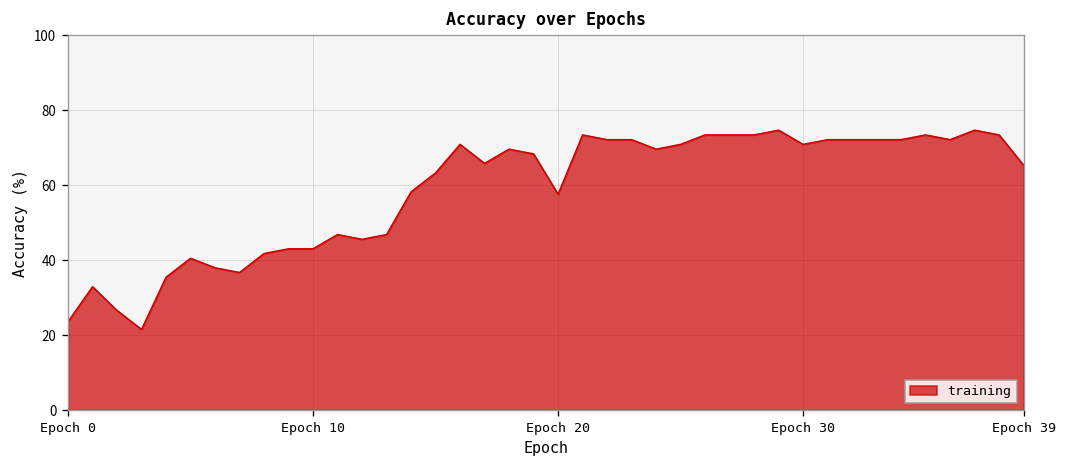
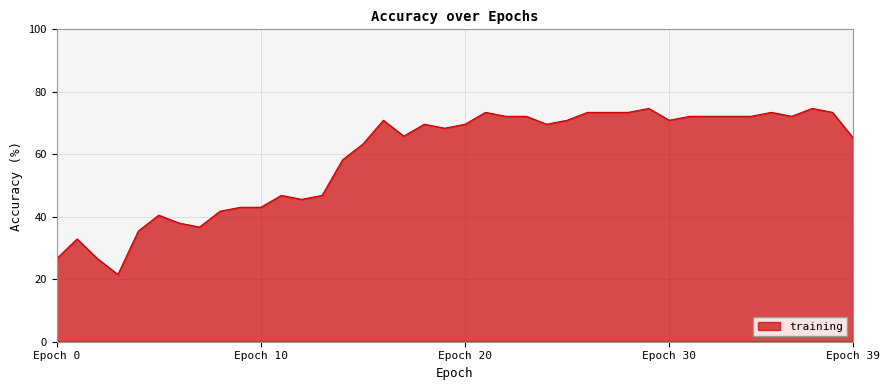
  {
-   "Epoch 0": 24,
+   "Epoch 0": 27,
    "Epoch 10": 43,
-   "Epoch 20": 58,
+   "Epoch 20": 70,
    "Epoch 30": 71,
    "Epoch 39": 65
  }
